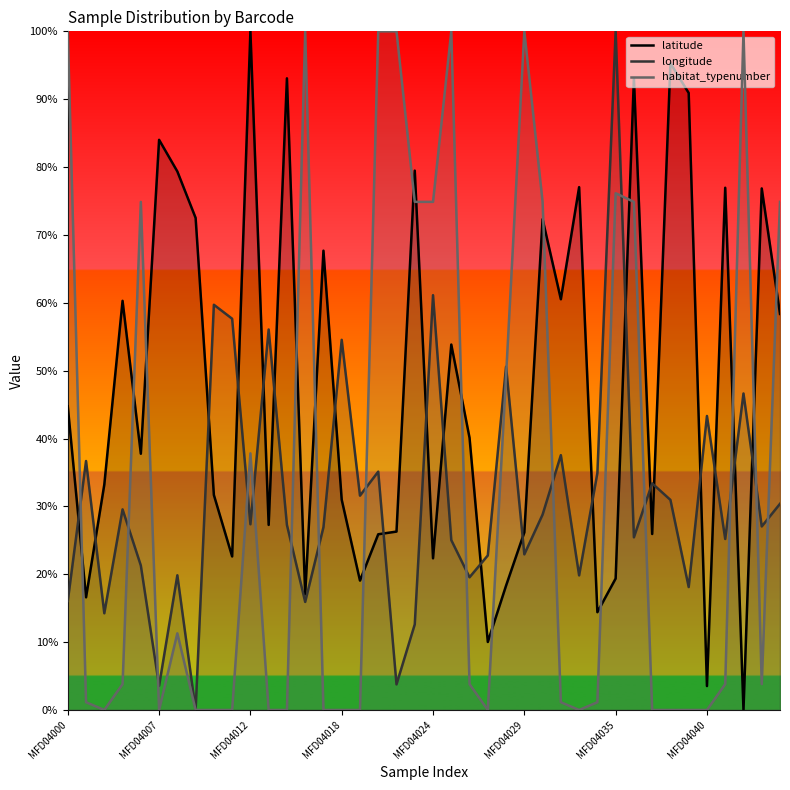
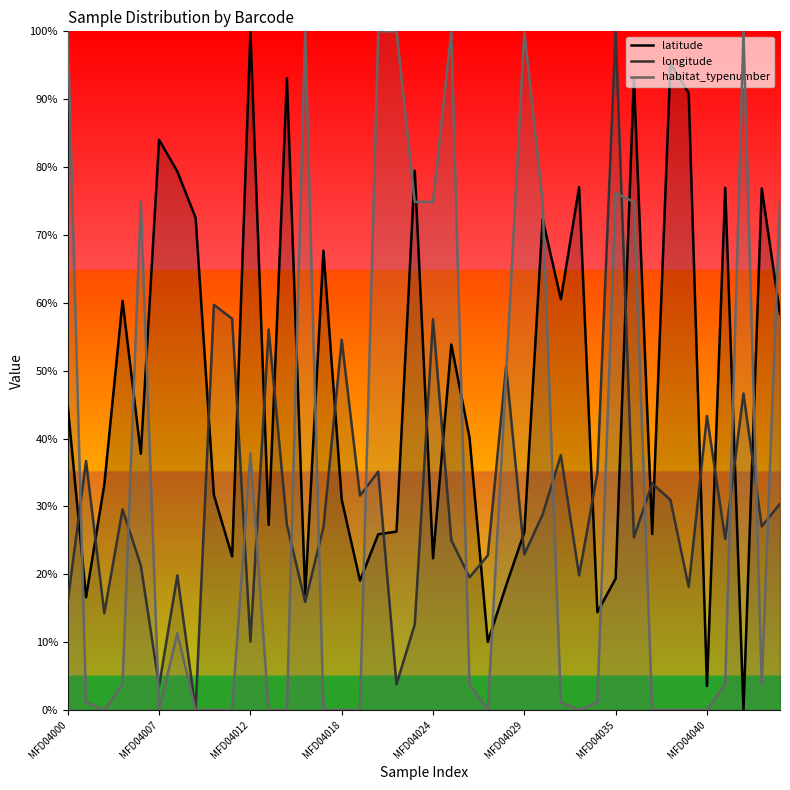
  {
    "latitude": {
      "MFD04000": "45%",
      "MFD04007": "84%",
      "MFD04012": "100%",
      "MFD04018": "31%",
      "MFD04024": "22%",
      "MFD04029": "26%",
      "MFD04035": "19%",
      "MFD04040": "4%"
    },
    "longitude": {
      "MFD04000": "16%",
      "MFD04007": "4%",
-     "MFD04012": "27%",
+     "MFD04012": "10%",
      "MFD04018": "55%",
-     "MFD04024": "61%",
+     "MFD04024": "58%",
      "MFD04029": "23%",
      "MFD04035": "100%",
      "MFD04040": "43%"
    },
    "habitat_typenumber": {
      "MFD04000": "100%",
      "MFD04007": "0%",
      "MFD04012": "38%",
      "MFD04018": "0%",
      "MFD04024": "75%",
      "MFD04029": "100%",
      "MFD04035": "76%",
      "MFD04040": "0%"
    }
  }
